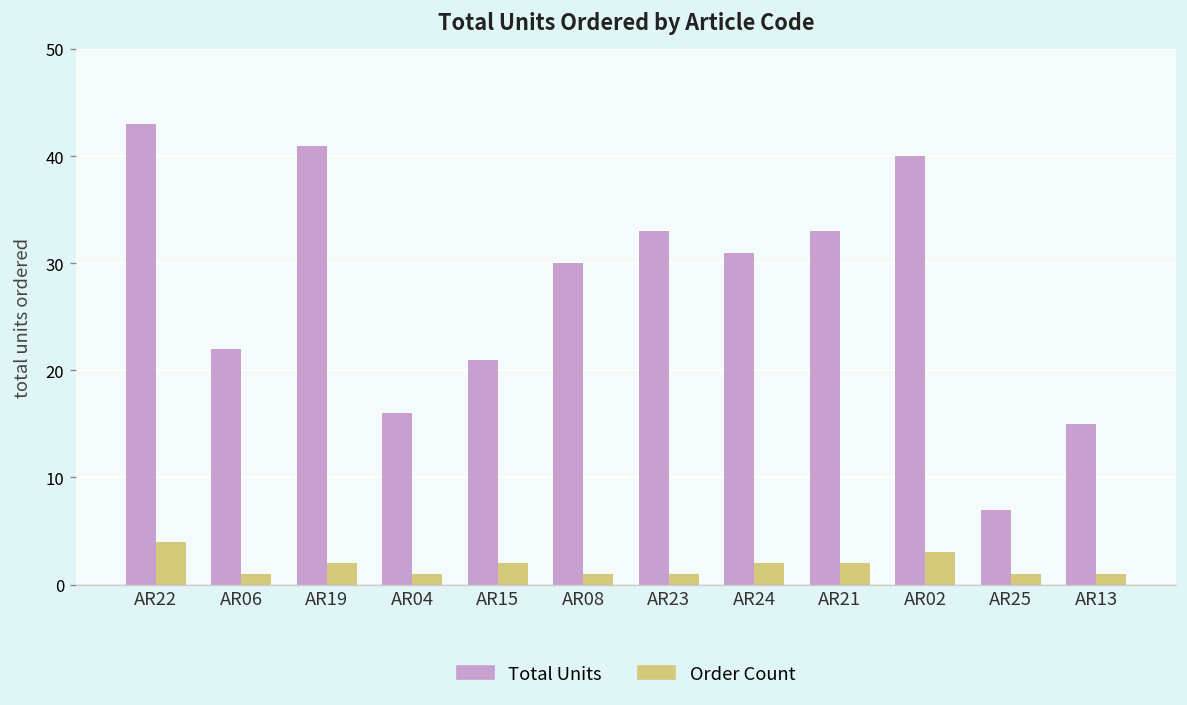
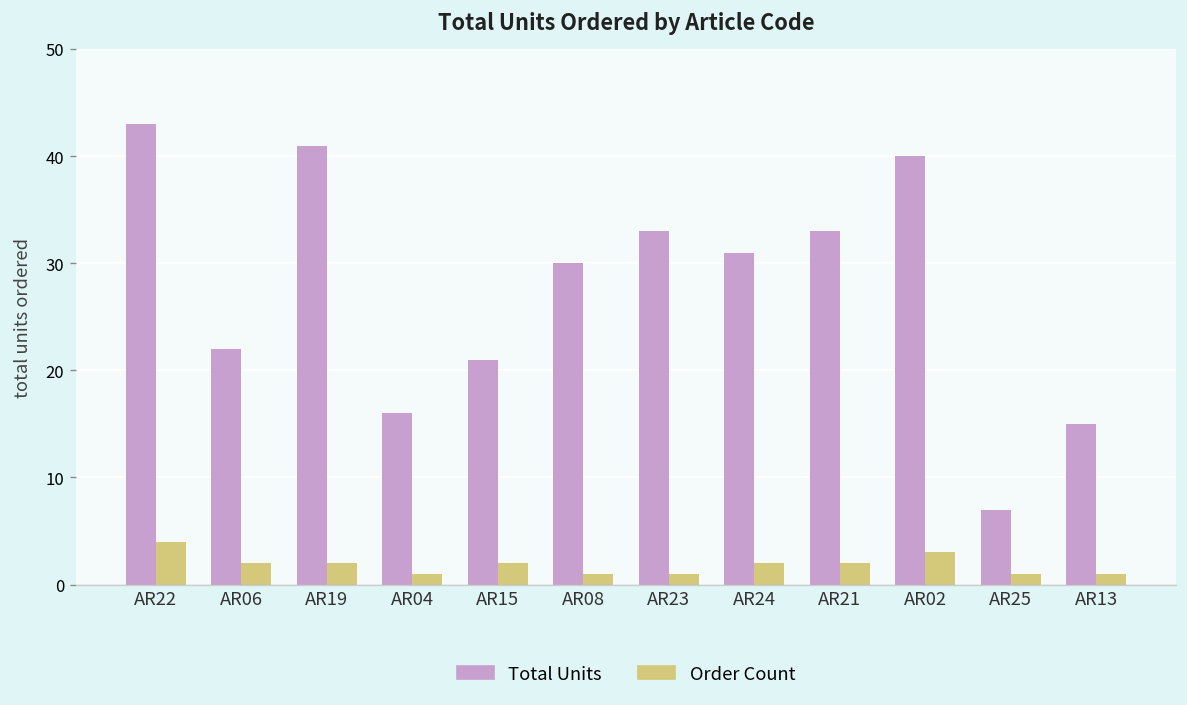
  {
    "Total Units": {
      "AR22": 43,
      "AR06": 22,
      "AR19": 41,
      "AR04": 16,
      "AR15": 21,
      "AR08": 30,
      "AR23": 33,
      "AR24": 31,
      "AR21": 33,
      "AR02": 40,
      "AR25": 7,
      "AR13": 15
    },
    "Order Count": {
      "AR22": 4,
-     "AR06": 1,
+     "AR06": 2,
      "AR19": 2,
      "AR04": 1,
      "AR15": 2,
      "AR08": 1,
      "AR23": 1,
      "AR24": 2,
      "AR21": 2,
      "AR02": 3,
      "AR25": 1,
      "AR13": 1
    }
  }
